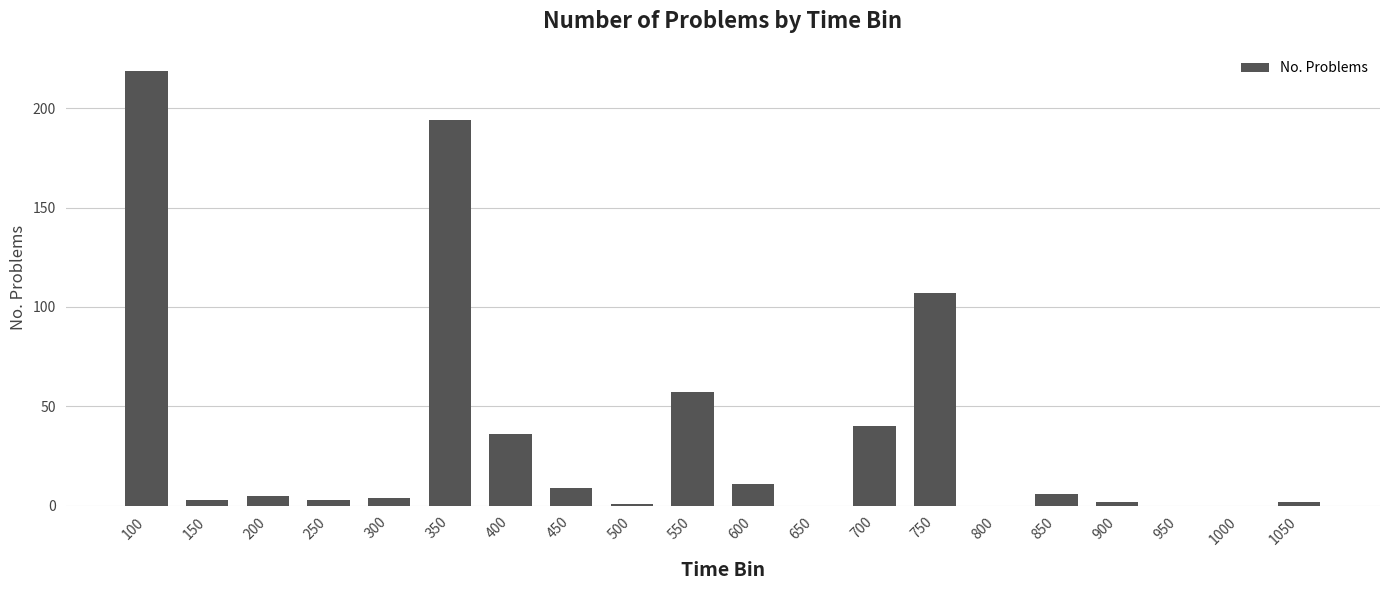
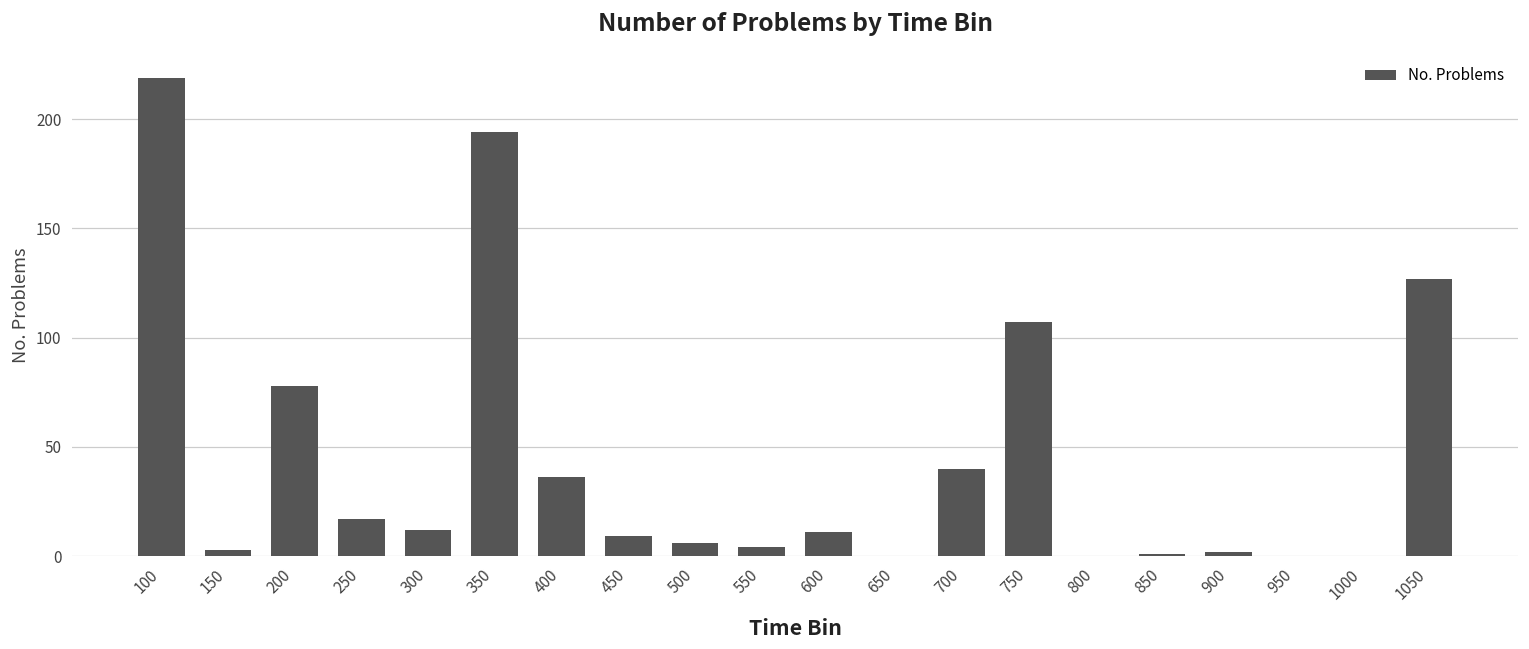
  {
    "100": 219,
    "150": 3,
-   "200": 5,
-   "250": 3,
-   "300": 4,
+   "200": 78,
+   "250": 17,
+   "300": 12,
    "350": 194,
    "400": 36,
    "450": 9,
-   "500": 1,
-   "550": 57,
+   "500": 6,
+   "550": 4,
    "600": 11,
    "650": 0,
    "700": 40,
    "750": 107,
    "800": 0,
-   "850": 6,
+   "850": 1,
    "900": 2,
    "950": 0,
    "1000": 0,
-   "1050": 2
+   "1050": 127
  }
